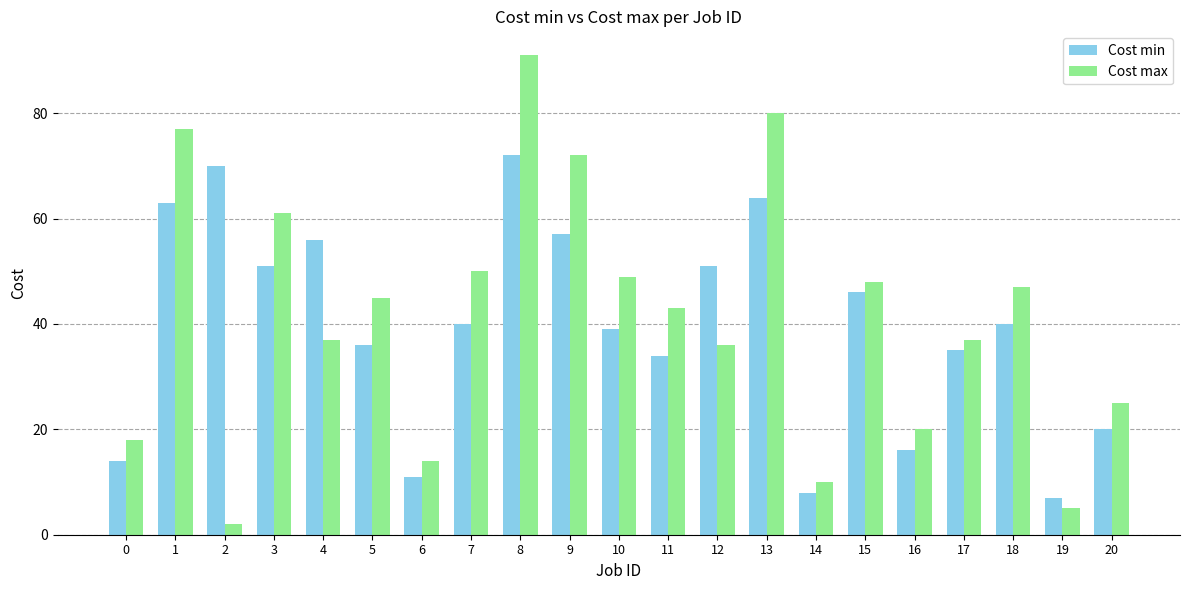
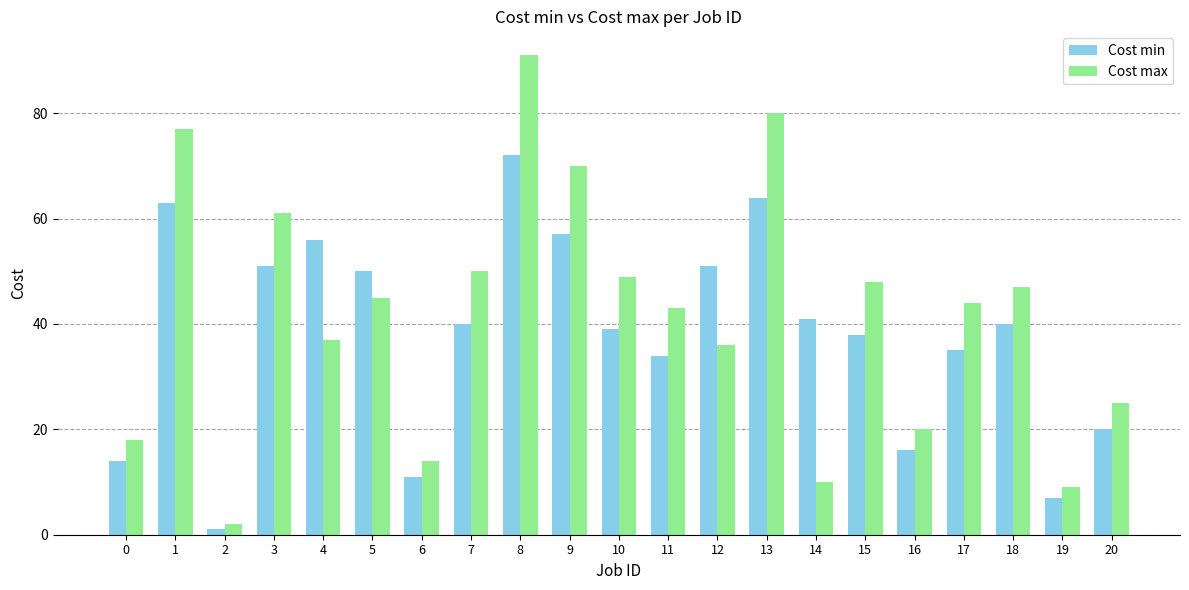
  {
    "Cost min": {
      "0": 14,
      "1": 63,
-     "2": 70,
+     "2": 1,
      "3": 51,
      "4": 56,
-     "5": 36,
+     "5": 50,
      "6": 11,
      "7": 40,
      "8": 72,
      "9": 57,
      "10": 39,
      "11": 34,
      "12": 51,
      "13": 64,
-     "14": 8,
-     "15": 46,
+     "14": 41,
+     "15": 38,
      "16": 16,
      "17": 35,
      "18": 40,
      "19": 7,
      "20": 20
    },
    "Cost max": {
      "0": 18,
      "1": 77,
      "2": 2,
      "3": 61,
      "4": 37,
      "5": 45,
      "6": 14,
      "7": 50,
      "8": 91,
-     "9": 72,
+     "9": 70,
      "10": 49,
      "11": 43,
      "12": 36,
      "13": 80,
      "14": 10,
      "15": 48,
      "16": 20,
-     "17": 37,
+     "17": 44,
      "18": 47,
-     "19": 5,
+     "19": 9,
      "20": 25
    }
  }
